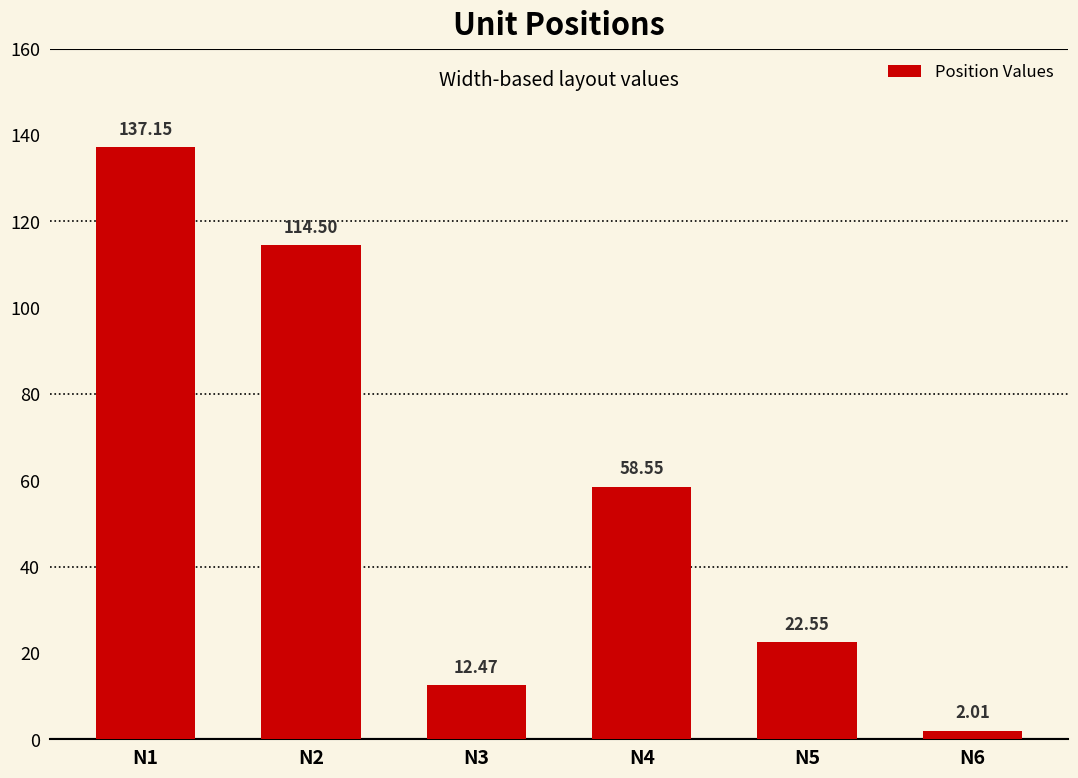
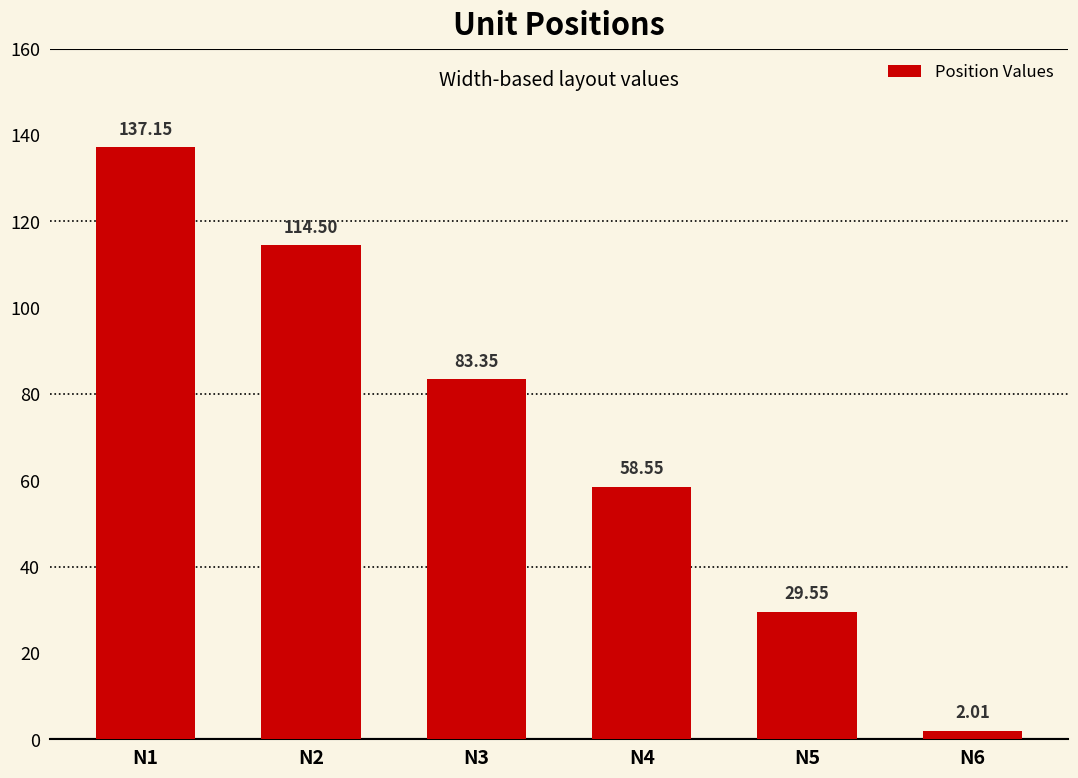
  {
    "N1": 137.15,
    "N2": 114.50,
-   "N3": 12.47,
+   "N3": 83.35,
    "N4": 58.55,
-   "N5": 22.55,
+   "N5": 29.55,
    "N6": 2.01
  }
